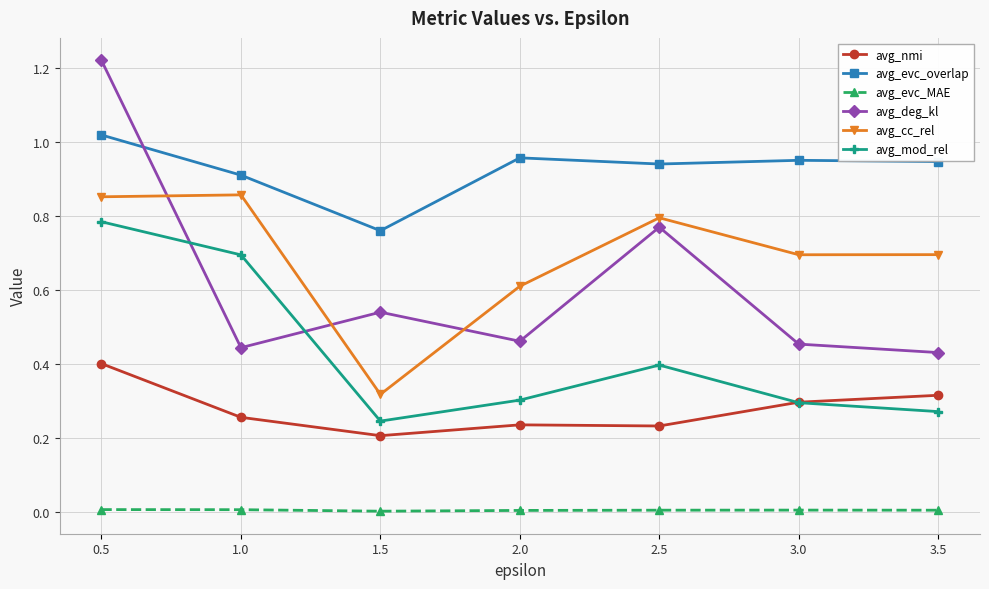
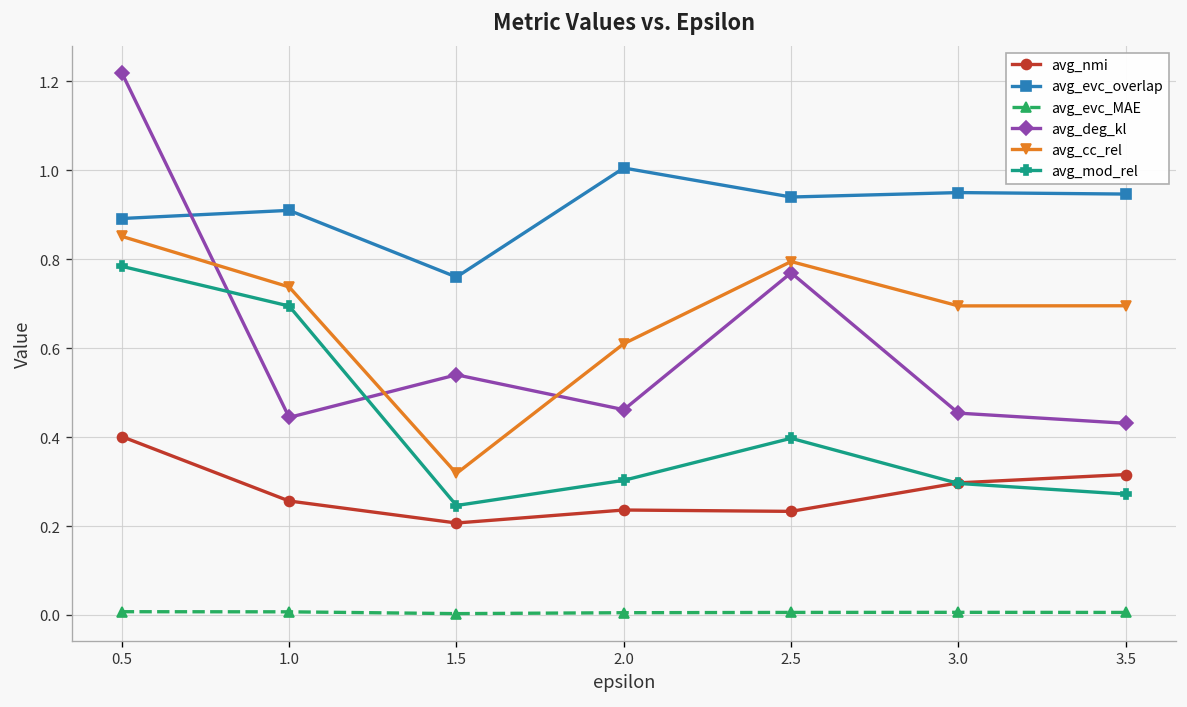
  {
    "avg_nmi": {
      "0.5": 0.40,
      "1.0": 0.26,
      "1.5": 0.21,
      "2.0": 0.24,
      "2.5": 0.23,
      "3.5": 0.32
    },
    "avg_evc_overlap": {
-     "0.5": 1.02,
+     "0.5": 0.89,
      "1.0": 0.91,
      "1.5": 0.76,
-     "2.0": 0.96,
+     "2.0": 1.01,
      "2.5": 0.94,
      "3.0": 0.95,
      "3.5": 0.95
    },
    "avg_deg_kl": {
      "0.5": 1.22,
      "1.0": 0.44,
      "1.5": 0.54,
      "2.0": 0.46,
      "2.5": 0.77,
      "3.0": 0.45,
      "3.5": 0.43
    },
    "avg_cc_rel": {
      "0.5": 0.85,
-     "1.0": 0.86,
+     "1.0": 0.74,
      "1.5": 0.32,
      "2.0": 0.61,
      "2.5": 0.79,
      "3.0": 0.70,
      "3.5": 0.70
    }
  }
